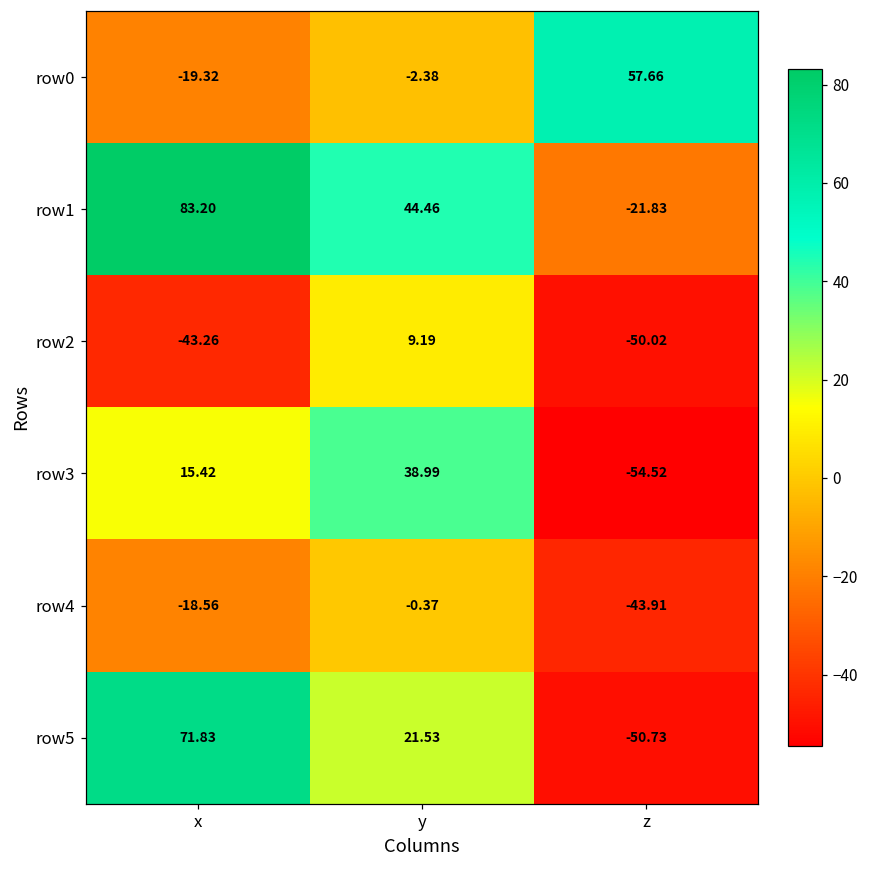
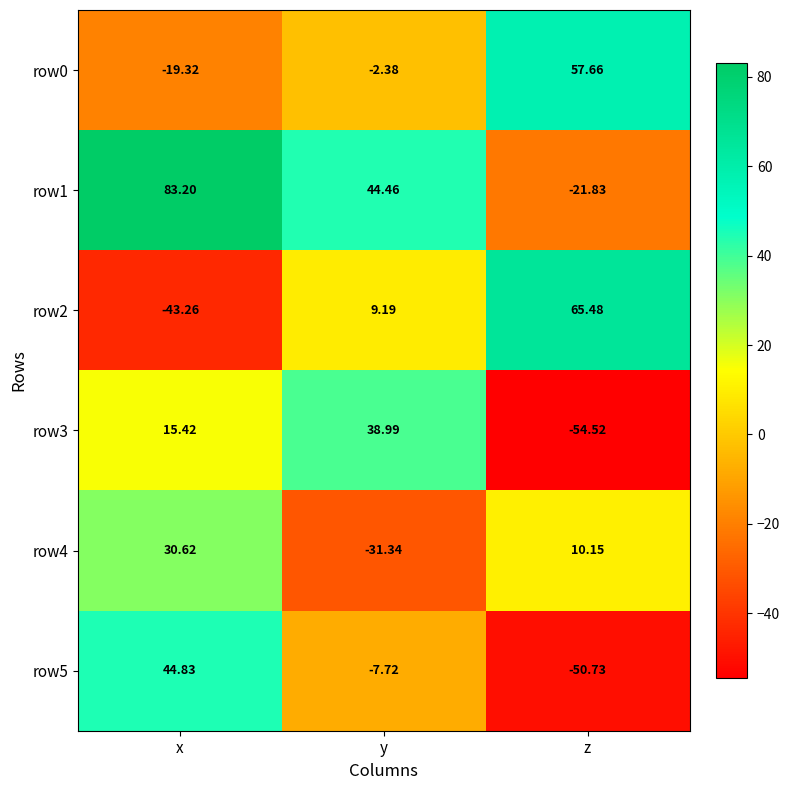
  {
    "row0": {
      "x": -19.32,
      "y": -2.38,
      "z": 57.66
    },
    "row1": {
      "x": 83.20,
      "y": 44.46,
      "z": -21.83
    },
    "row2": {
      "x": -43.26,
      "y": 9.19,
-     "z": -50.02
+     "z": 65.48
    },
    "row3": {
      "x": 15.42,
      "y": 38.99,
      "z": -54.52
    },
    "row4": {
-     "x": -18.56,
-     "y": -0.37,
-     "z": -43.91
+     "x": 30.62,
+     "y": -31.34,
+     "z": 10.15
    },
    "row5": {
-     "x": 71.83,
-     "y": 21.53,
+     "x": 44.83,
+     "y": -7.72,
      "z": -50.73
    }
  }
